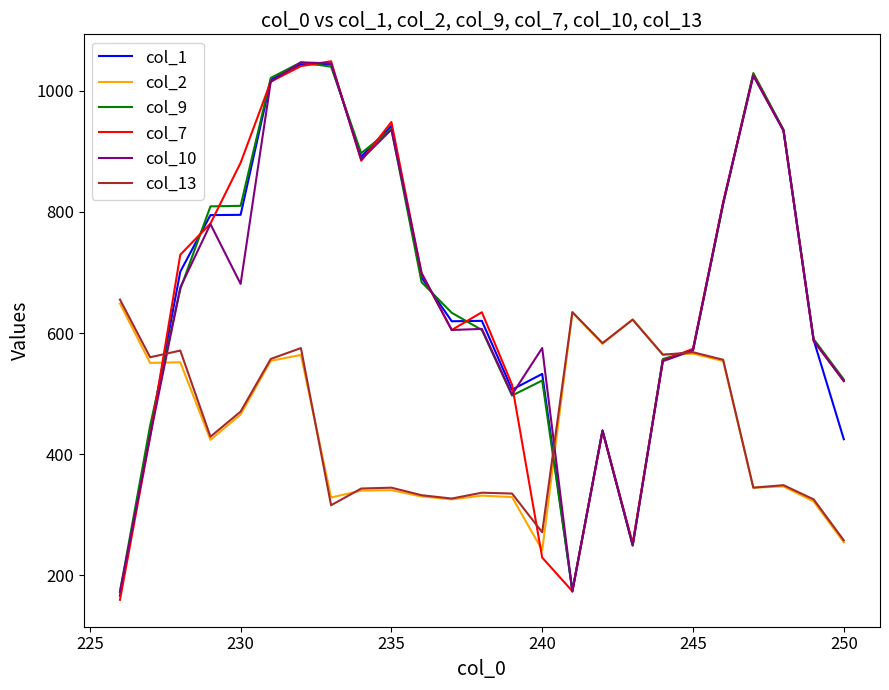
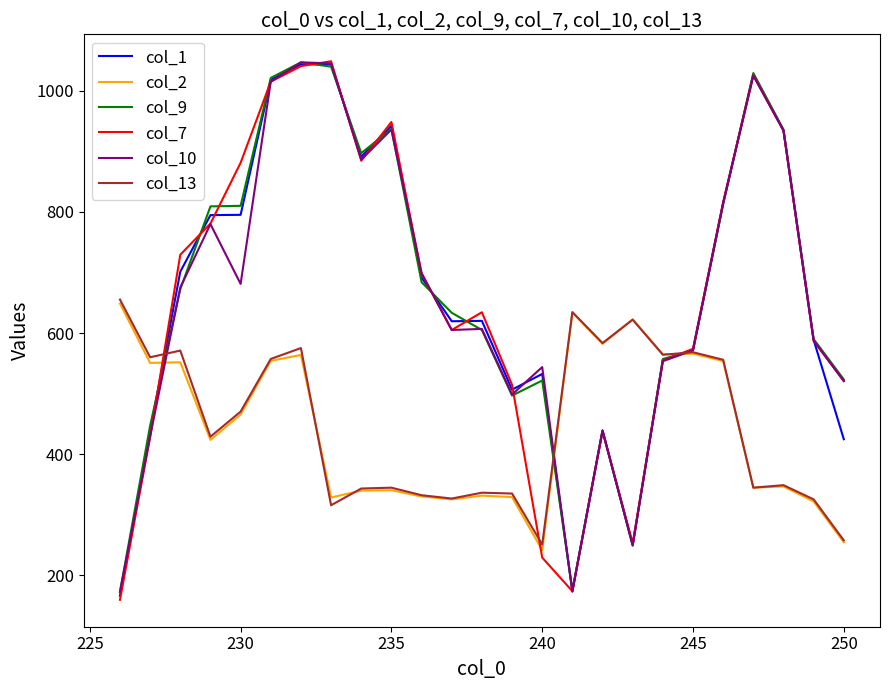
  {
    "col_1": {
      "230": 800,
      "235": 940,
      "240": 530,
      "250": 420
    },
    "col_2": {
      "230": 470,
      "240": 240
    },
    "col_9": {
      "230": 810,
      "240": 520
    },
    "col_7": {
      "230": 880,
      "235": 950,
      "240": 230
    },
    "col_10": {
      "230": 680,
-     "240": 580
+     "240": 540
    },
    "col_13": {
      "230": 470,
-     "240": 270
+     "240": 250
    }
  }
